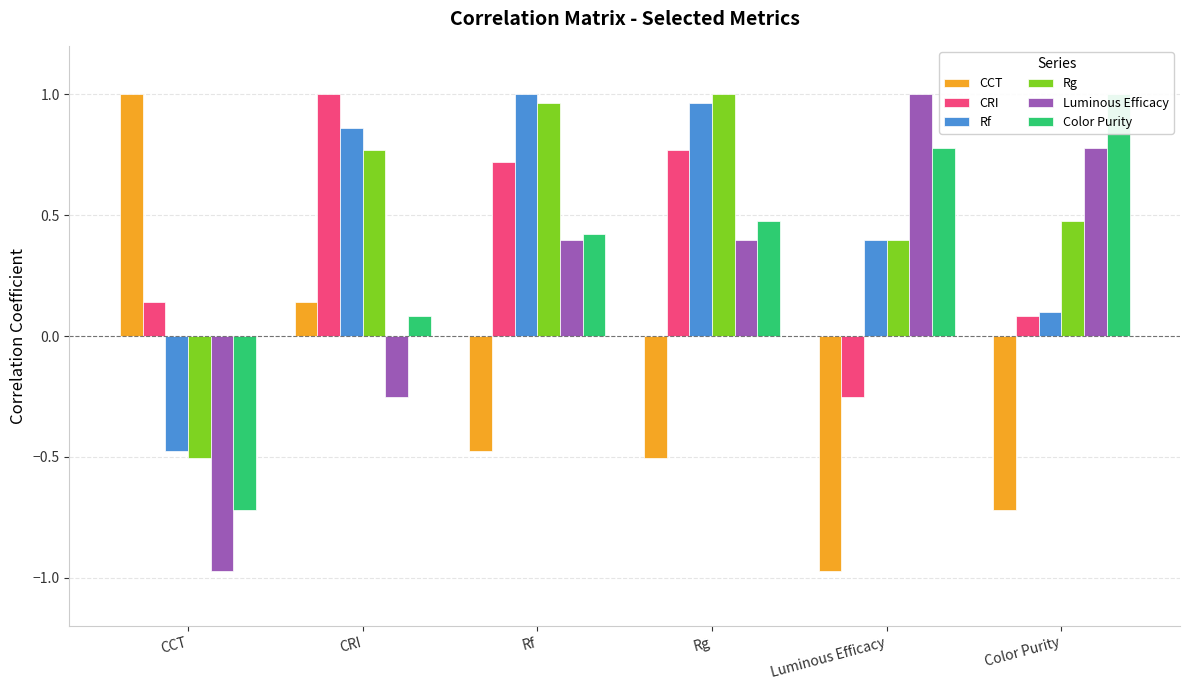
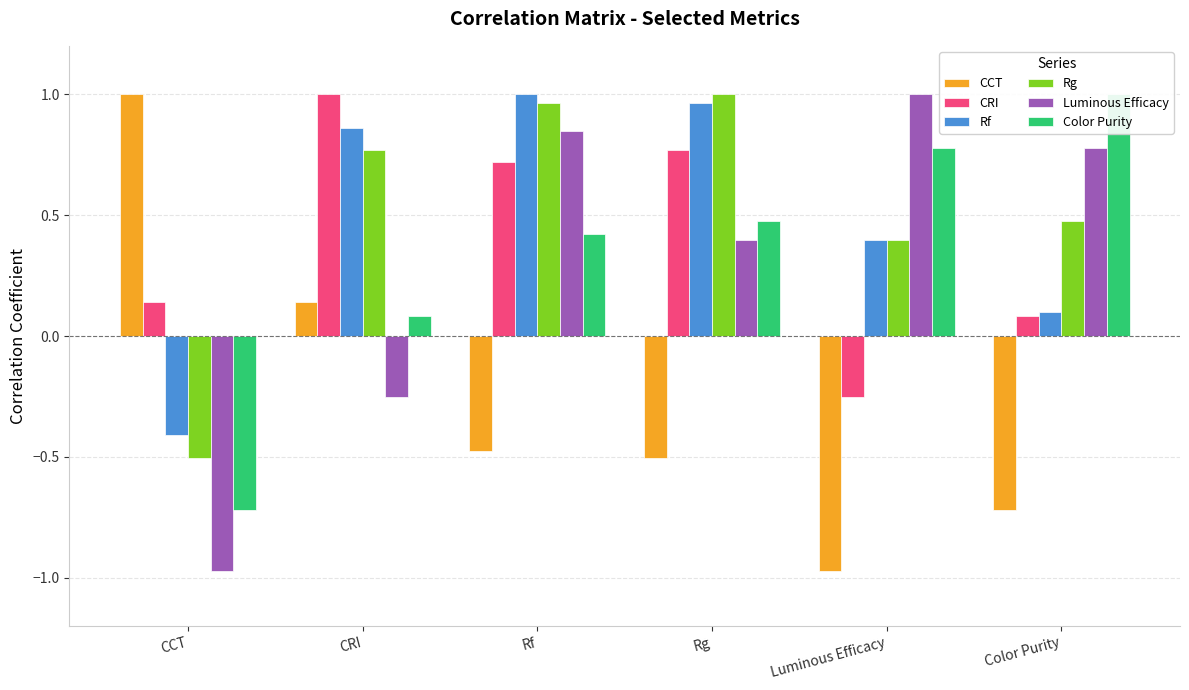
  {
    "CCT": {
      "CCT": 1.00,
      "CRI": 0.14,
      "Rf": -0.47,
      "Rg": -0.50,
      "Luminous Efficacy": -0.97,
      "Color Purity": -0.72
    },
    "CRI": {
      "CCT": 0.14,
      "CRI": 1.00,
      "Rf": 0.72,
      "Rg": 0.77,
      "Luminous Efficacy": -0.25,
      "Color Purity": 0.08
    },
    "Rf": {
-     "CCT": -0.47,
+     "CCT": -0.41,
      "CRI": 0.86,
      "Rf": 1.00,
      "Rg": 0.96,
      "Luminous Efficacy": 0.40,
      "Color Purity": 0.10
    },
    "Rg": {
      "CCT": -0.50,
      "CRI": 0.77,
      "Rf": 0.96,
      "Rg": 1.00,
      "Luminous Efficacy": 0.40,
      "Color Purity": 0.47
    },
    "Luminous Efficacy": {
      "CCT": -0.97,
      "CRI": -0.25,
-     "Rf": 0.40,
+     "Rf": 0.85,
      "Rg": 0.40,
      "Luminous Efficacy": 1.00,
      "Color Purity": 0.78
    },
    "Color Purity": {
      "CCT": -0.72,
      "CRI": 0.08,
      "Rf": 0.42,
      "Rg": 0.47,
      "Luminous Efficacy": 0.78
    }
  }
